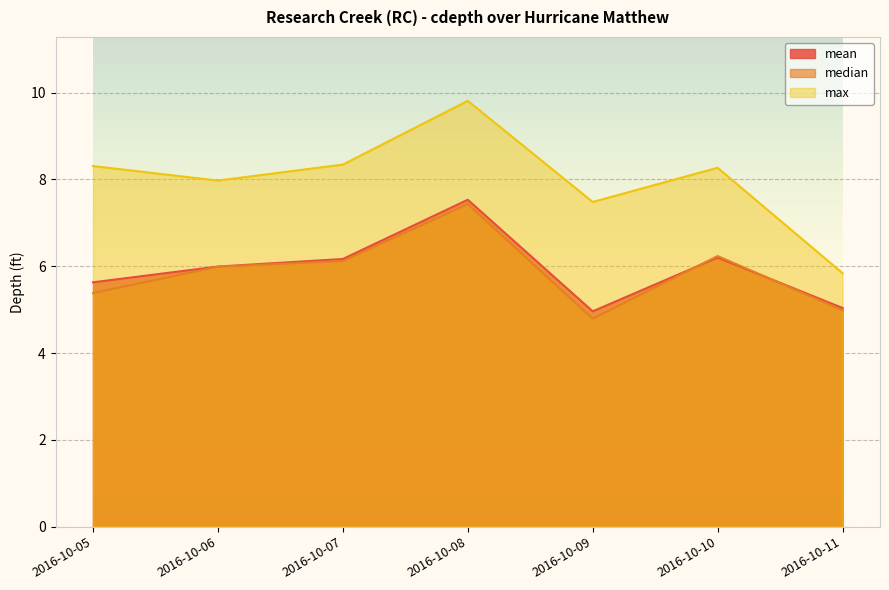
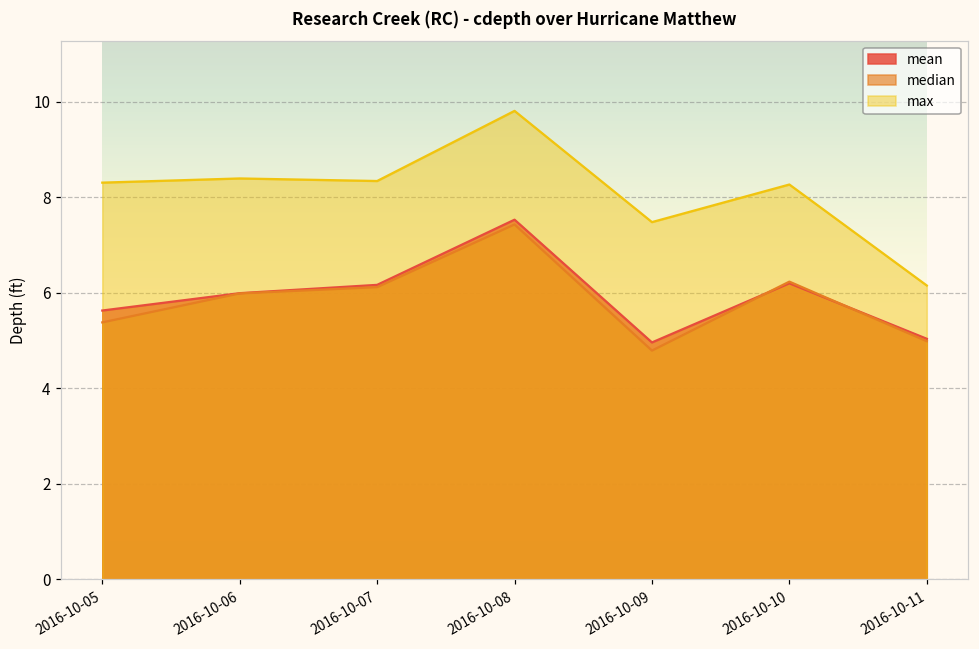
  {
    "max": {
      "2016-10-05": 8.3,
-     "2016-10-06": 8.0,
+     "2016-10-06": 8.4,
      "2016-10-07": 8.3,
      "2016-10-08": 9.8,
      "2016-10-09": 7.5,
      "2016-10-10": 8.3,
-     "2016-10-11": 5.8
+     "2016-10-11": 6.2
    }
  }
